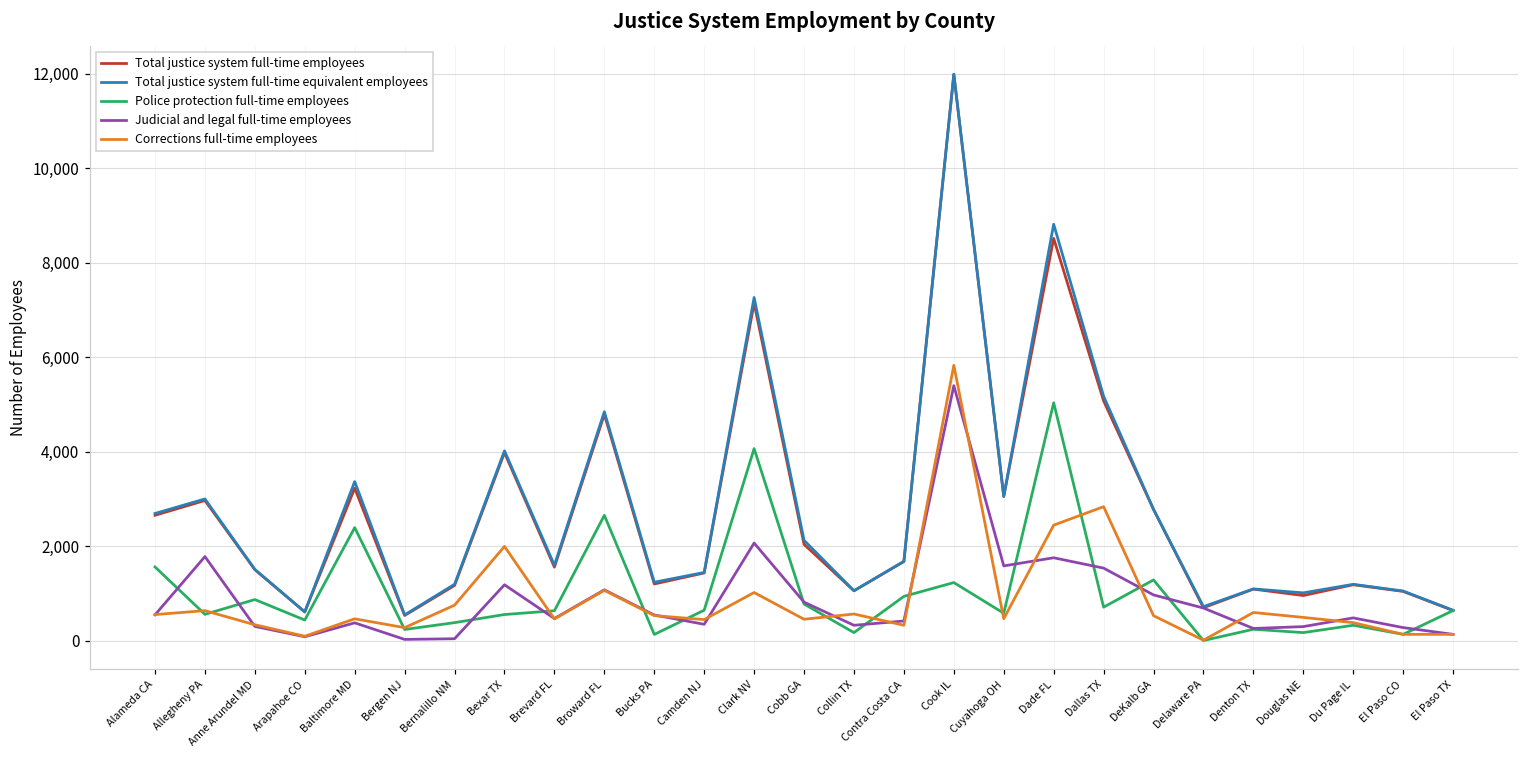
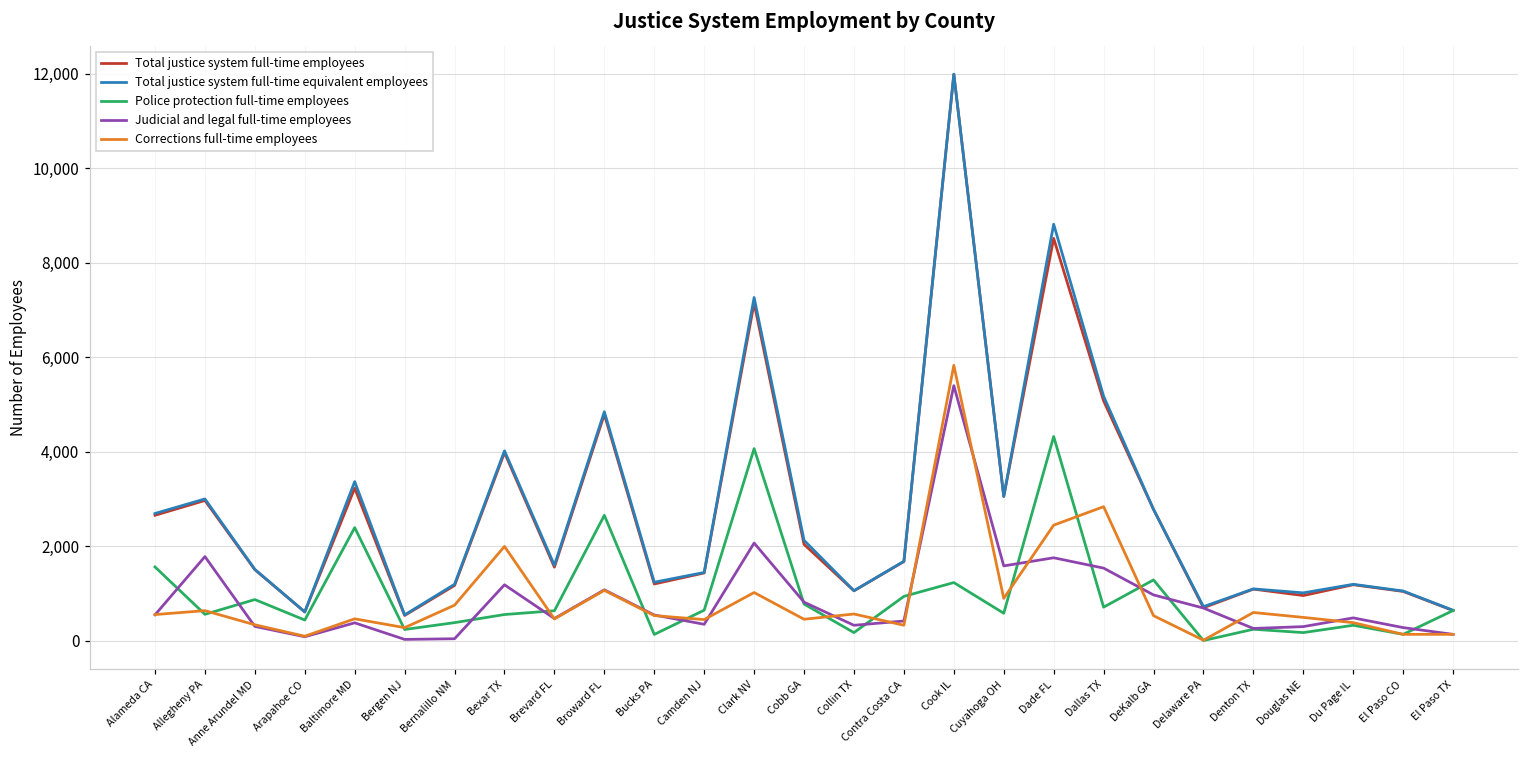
  {
    "Total justice system full-time employees": {
      "Baltimore MD": "3,200",
      "Clark NV": "7,100",
      "Cobb GA": "2,000",
      "Dade FL": "8,500",
      "Dallas TX": "5,100"
    },
    "Total justice system full-time equivalent employees": {
      "Baltimore MD": "3,400",
      "Clark NV": "7,300",
      "Cobb GA": "2,100",
      "Dade FL": "8,800",
      "Dallas TX": "5,200"
    },
    "Police protection full-time employees": {
      "Alameda CA": "1,600",
      "Allegheny PA": "600",
      "Anne Arundel MD": "900",
      "Arapahoe CO": "400",
      "Baltimore MD": "2,400",
      "Bernalillo NM": "400",
      "Bexar TX": "600",
      "Brevard FL": "600",
      "Broward FL": "2,700",
      "Bucks PA": "100",
      "Camden NJ": "600",
      "Clark NV": "4,100",
      "Collin TX": "200",
      "Contra Costa CA": "900",
      "Cook IL": "1,200",
      "Cuyahoga OH": "600",
-     "Dade FL": "5,000",
+     "Dade FL": "4,300",
      "Dallas TX": "700",
      "DeKalb GA": "1,300",
      "Douglas NE": "200"
    },
    "Judicial and legal full-time employees": {
      "Allegheny PA": "1,800",
      "Baltimore MD": "400",
      "Bergen NJ": "0",
      "Bernalillo NM": "0",
      "Bexar TX": "1,200",
      "Camden NJ": "300",
      "Clark NV": "2,100",
      "Collin TX": "300",
      "Contra Costa CA": "400",
      "Cook IL": "5,400",
      "Cuyahoga OH": "1,600",
      "Dade FL": "1,800",
      "Dallas TX": "1,500",
      "DeKalb GA": "1,000",
      "Douglas NE": "300",
      "Du Page IL": "500",
      "El Paso CO": "300"
    },
    "Corrections full-time employees": {
      "Allegheny PA": "600",
      "Baltimore MD": "500",
      "Bernalillo NM": "700",
      "Bexar TX": "2,000",
      "Camden NJ": "400",
      "Clark NV": "1,000",
      "Cobb GA": "500",
      "Collin TX": "600",
      "Contra Costa CA": "300",
      "Cook IL": "5,800",
-     "Cuyahoga OH": "500",
+     "Cuyahoga OH": "900",
      "Dade FL": "2,400",
      "Dallas TX": "2,800",
      "DeKalb GA": "500",
      "Denton TX": "600",
      "Douglas NE": "500"
    }
  }
